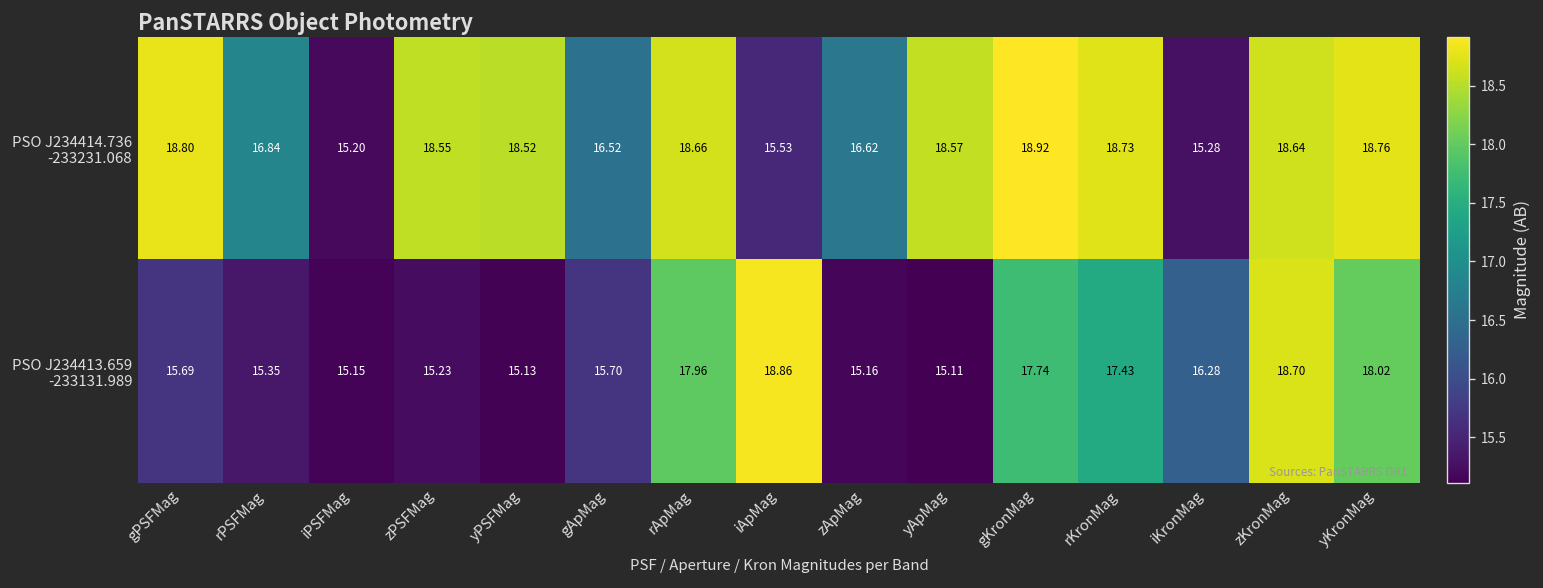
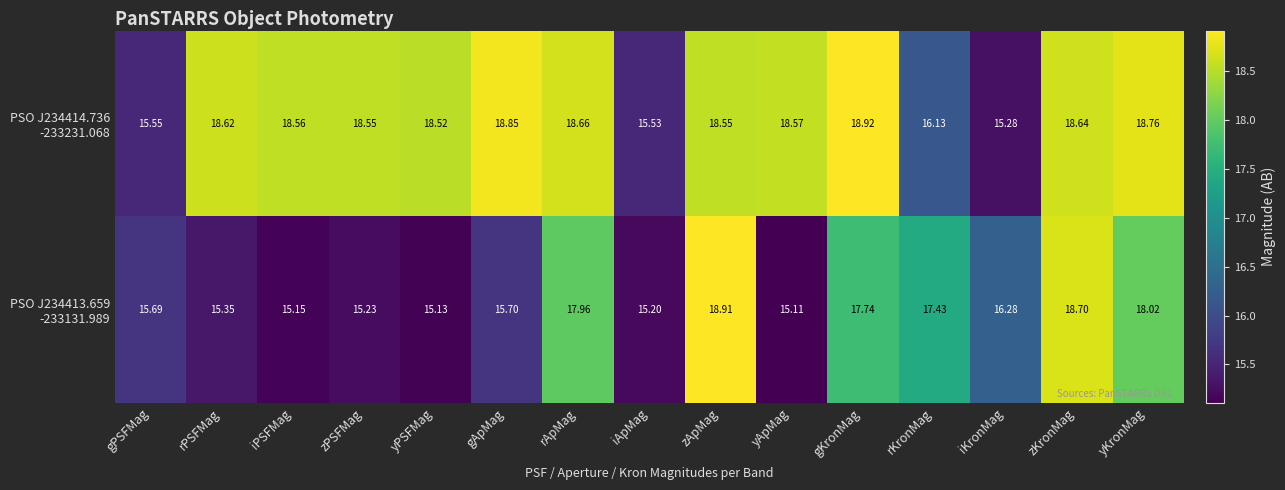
  {
    "PSO J234414.736 -233231.068": {
-     "gPSFMag": 18.80,
-     "rPSFMag": 16.84,
-     "iPSFMag": 15.20,
+     "gPSFMag": 15.55,
+     "rPSFMag": 18.62,
+     "iPSFMag": 18.56,
      "zPSFMag": 18.55,
      "yPSFMag": 18.52,
-     "gApMag": 16.52,
+     "gApMag": 18.85,
      "rApMag": 18.66,
      "iApMag": 15.53,
-     "zApMag": 16.62,
+     "zApMag": 18.55,
      "yApMag": 18.57,
      "gKronMag": 18.92,
-     "rKronMag": 18.73,
+     "rKronMag": 16.13,
      "iKronMag": 15.28,
      "zKronMag": 18.64,
      "yKronMag": 18.76
    },
    "PSO J234413.659 -233131.989": {
      "gPSFMag": 15.69,
      "rPSFMag": 15.35,
      "iPSFMag": 15.15,
      "zPSFMag": 15.23,
      "yPSFMag": 15.13,
      "gApMag": 15.70,
      "rApMag": 17.96,
-     "iApMag": 18.86,
-     "zApMag": 15.16,
+     "iApMag": 15.20,
+     "zApMag": 18.91,
      "yApMag": 15.11,
      "gKronMag": 17.74,
      "rKronMag": 17.43,
      "iKronMag": 16.28,
      "zKronMag": 18.70
    }
  }
